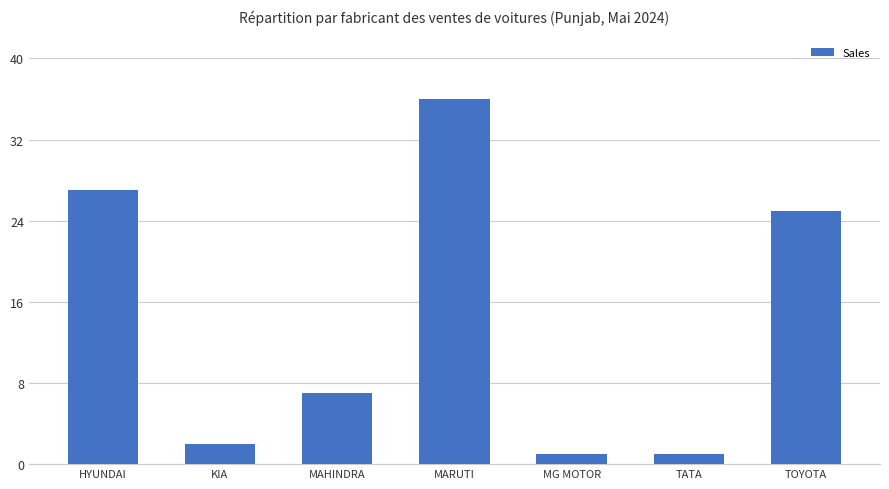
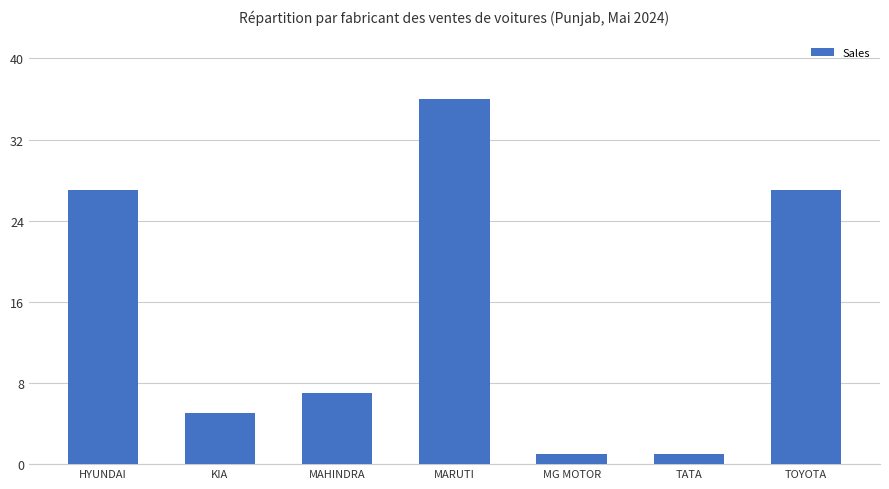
  {
    "HYUNDAI": 27,
-   "KIA": 2,
+   "KIA": 5,
    "MAHINDRA": 7,
    "MARUTI": 36,
    "MG MOTOR": 1,
    "TATA": 1,
-   "TOYOTA": 25
+   "TOYOTA": 27
  }
